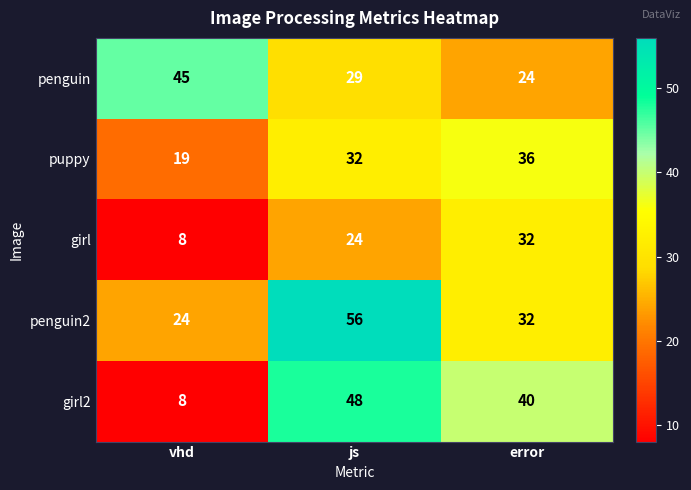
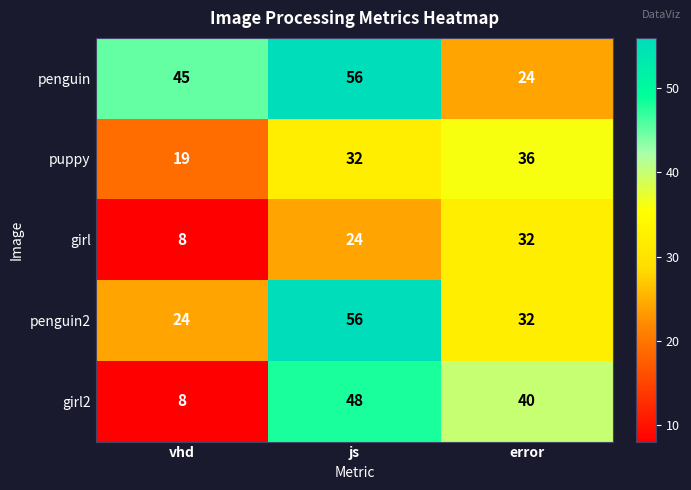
  {
    "penguin": {
      "vhd": 45,
-     "js": 29,
+     "js": 56,
      "error": 24
    },
    "puppy": {
      "vhd": 19,
      "js": 32,
      "error": 36
    },
    "girl": {
      "vhd": 8,
      "js": 24,
      "error": 32
    },
    "penguin2": {
      "vhd": 24,
      "js": 56,
      "error": 32
    },
    "girl2": {
      "vhd": 8,
      "js": 48,
      "error": 40
    }
  }
